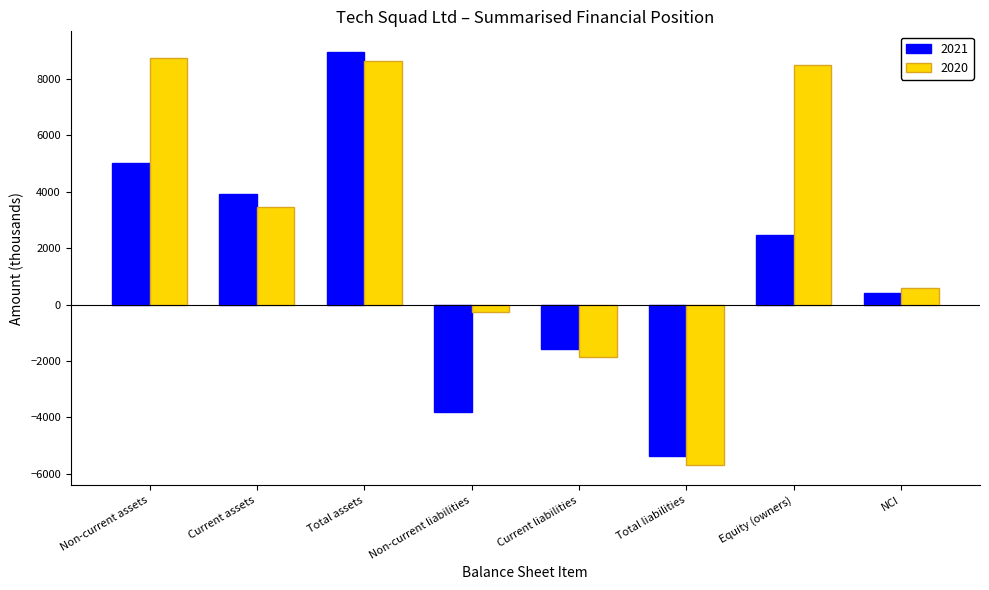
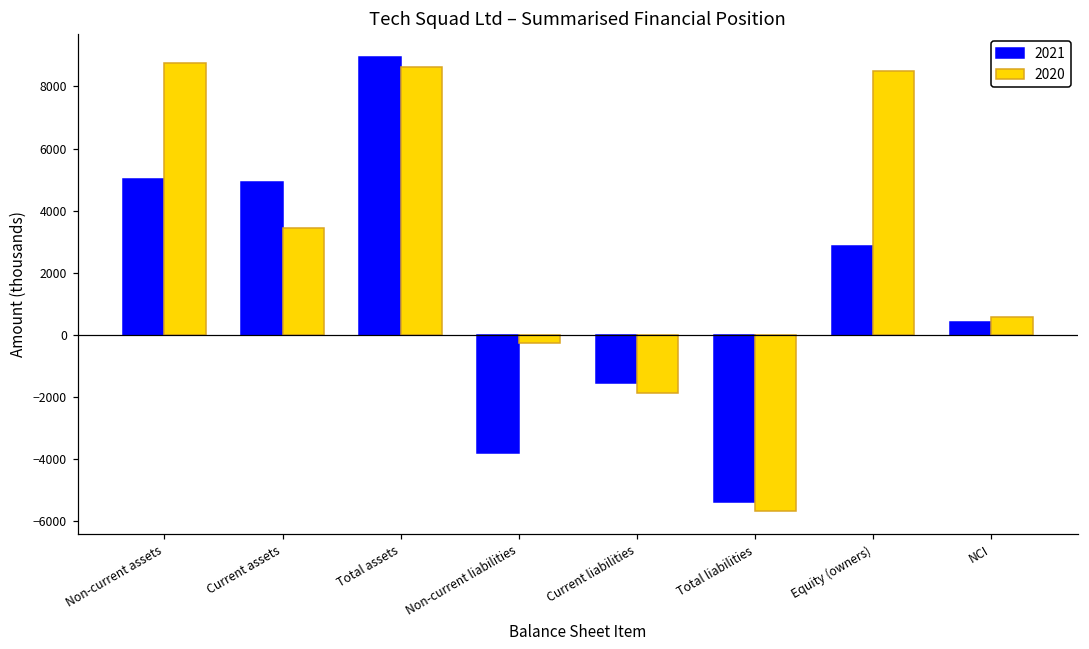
  {
    "2021": {
      "Non-current assets": 5000,
-     "Current assets": 3900,
+     "Current assets": 4900,
      "Total assets": 8900,
      "Non-current liabilities": -3800,
      "Current liabilities": -1600,
      "Total liabilities": -5400,
-     "Equity (owners)": 2500,
+     "Equity (owners)": 2900,
      "NCI": 400
    },
    "2020": {
      "Non-current assets": 8700,
      "Current assets": 3500,
      "Total assets": 8600,
      "Non-current liabilities": -300,
      "Current liabilities": -1900,
      "Total liabilities": -5700,
      "Equity (owners)": 8500,
      "NCI": 600
    }
  }
